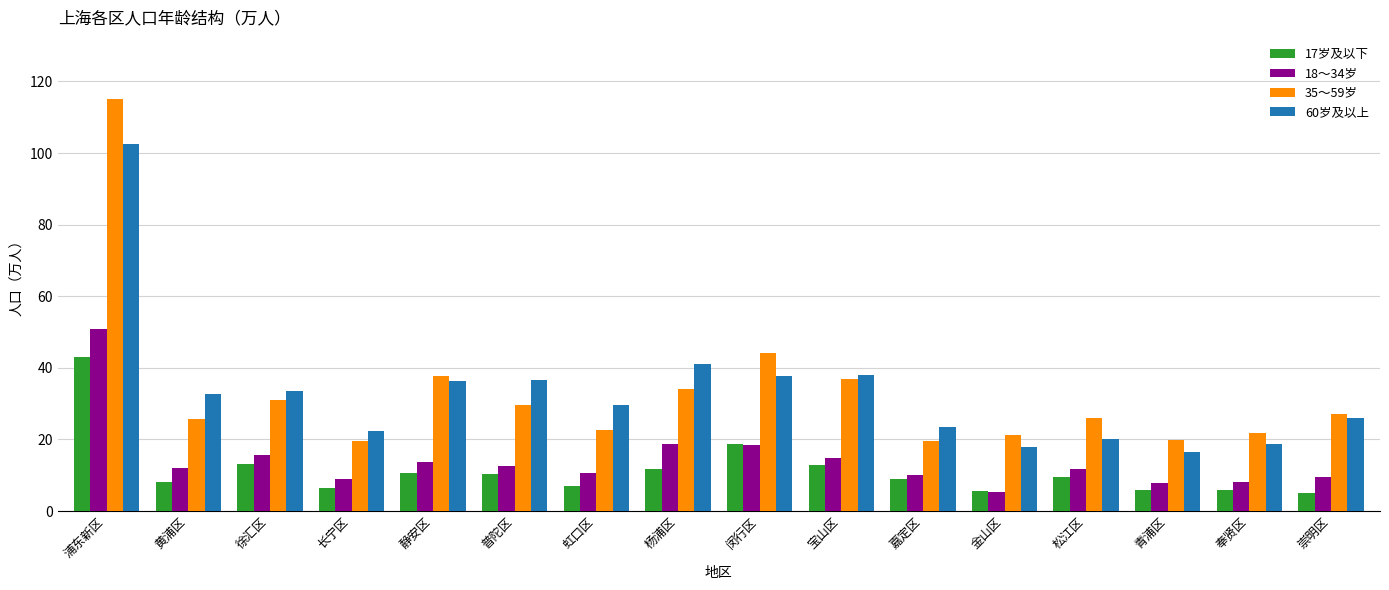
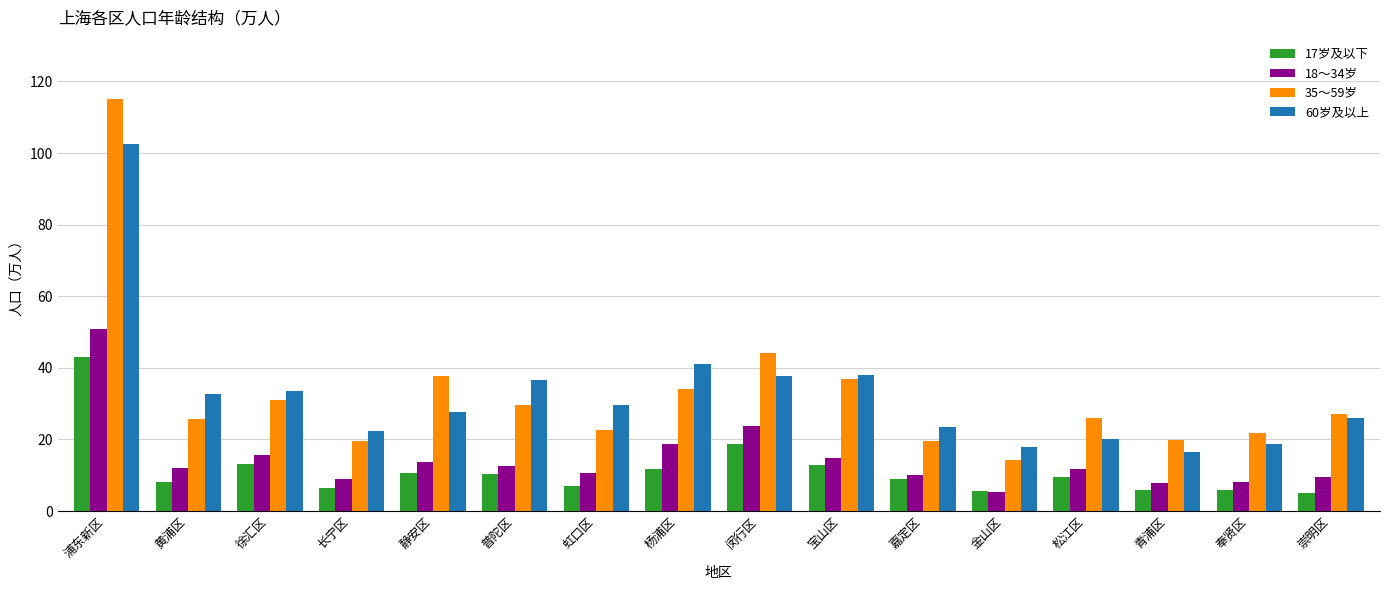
  {
    "17岁及以下": {
      "浦东新区": 43,
      "黄浦区": 8,
      "徐汇区": 13,
      "长宁区": 6,
      "静安区": 11,
      "普陀区": 10,
      "虹口区": 7,
      "杨浦区": 12,
      "闵行区": 19,
      "宝山区": 13,
      "嘉定区": 9,
      "金山区": 6,
      "松江区": 9,
      "青浦区": 6,
      "奉贤区": 6,
      "崇明区": 5
    },
    "18～34岁": {
      "浦东新区": 51,
      "黄浦区": 12,
      "徐汇区": 16,
      "长宁区": 9,
      "静安区": 14,
      "普陀区": 13,
      "虹口区": 11,
      "杨浦区": 19,
-     "闵行区": 18,
+     "闵行区": 24,
      "宝山区": 15,
      "嘉定区": 10,
      "金山区": 5,
      "松江区": 12,
      "青浦区": 8,
      "奉贤区": 8,
      "崇明区": 10
    },
    "35～59岁": {
      "浦东新区": 115,
      "黄浦区": 26,
      "徐汇区": 31,
      "长宁区": 20,
      "静安区": 38,
      "普陀区": 30,
      "虹口区": 23,
      "杨浦区": 34,
      "闵行区": 44,
      "宝山区": 37,
      "嘉定区": 19,
-     "金山区": 21,
+     "金山区": 14,
      "松江区": 26,
      "青浦区": 20,
      "奉贤区": 22,
      "崇明区": 27
    },
    "60岁及以上": {
      "浦东新区": 102,
      "黄浦区": 33,
      "徐汇区": 33,
      "长宁区": 22,
-     "静安区": 36,
+     "静安区": 28,
      "普陀区": 37,
      "虹口区": 29,
      "杨浦区": 41,
      "闵行区": 38,
      "宝山区": 38,
      "嘉定区": 23,
      "金山区": 18,
      "松江区": 20,
      "青浦区": 16,
      "奉贤区": 19,
      "崇明区": 26
    }
  }
